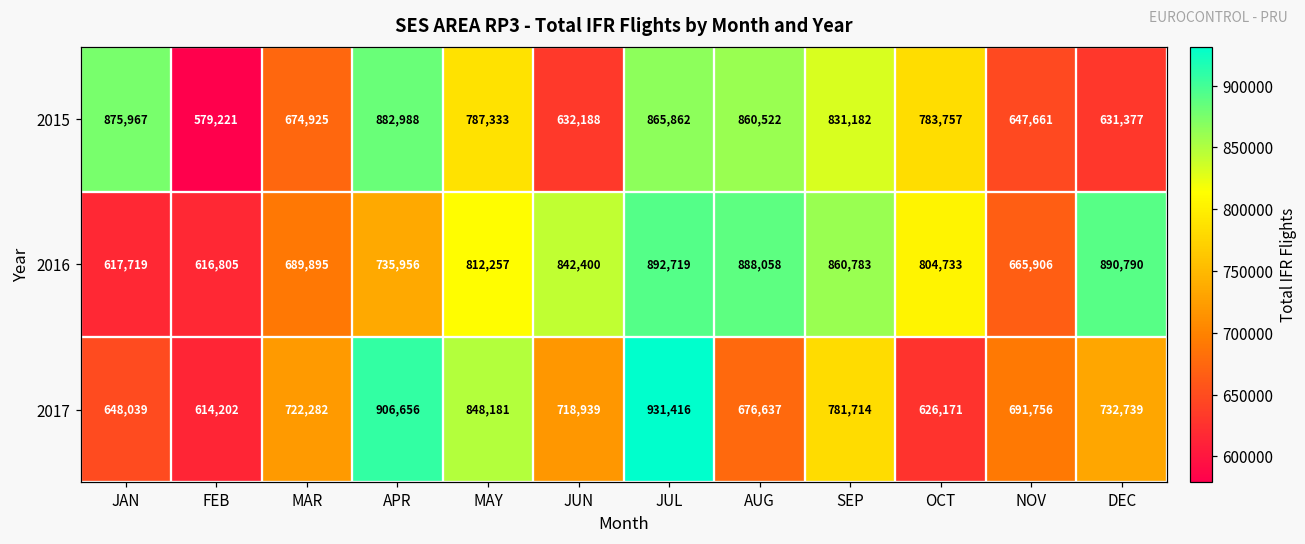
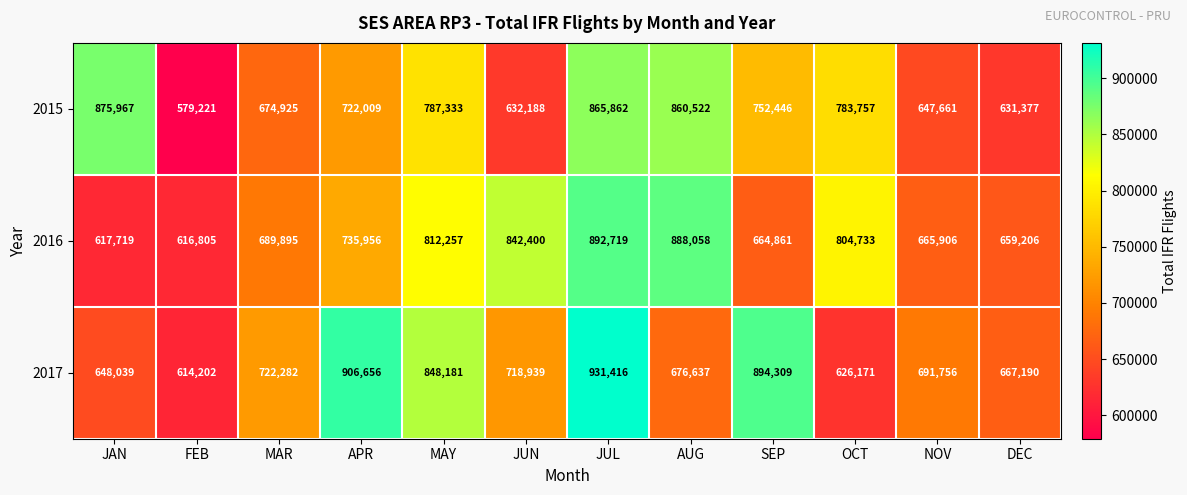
  {
    "2015": {
      "JAN": "875,967",
      "FEB": "579,221",
      "MAR": "674,925",
-     "APR": "882,988",
+     "APR": "722,009",
      "MAY": "787,333",
      "JUN": "632,188",
      "JUL": "865,862",
      "AUG": "860,522",
-     "SEP": "831,182",
+     "SEP": "752,446",
      "OCT": "783,757",
      "NOV": "647,661",
      "DEC": "631,377"
    },
    "2016": {
      "JAN": "617,719",
      "FEB": "616,805",
      "MAR": "689,895",
      "APR": "735,956",
      "MAY": "812,257",
      "JUN": "842,400",
      "JUL": "892,719",
      "AUG": "888,058",
-     "SEP": "860,783",
+     "SEP": "664,861",
      "OCT": "804,733",
      "NOV": "665,906",
-     "DEC": "890,790"
+     "DEC": "659,206"
    },
    "2017": {
      "JAN": "648,039",
      "FEB": "614,202",
      "MAR": "722,282",
      "APR": "906,656",
      "MAY": "848,181",
      "JUN": "718,939",
      "JUL": "931,416",
      "AUG": "676,637",
-     "SEP": "781,714",
+     "SEP": "894,309",
      "OCT": "626,171",
      "NOV": "691,756",
-     "DEC": "732,739"
+     "DEC": "667,190"
    }
  }
